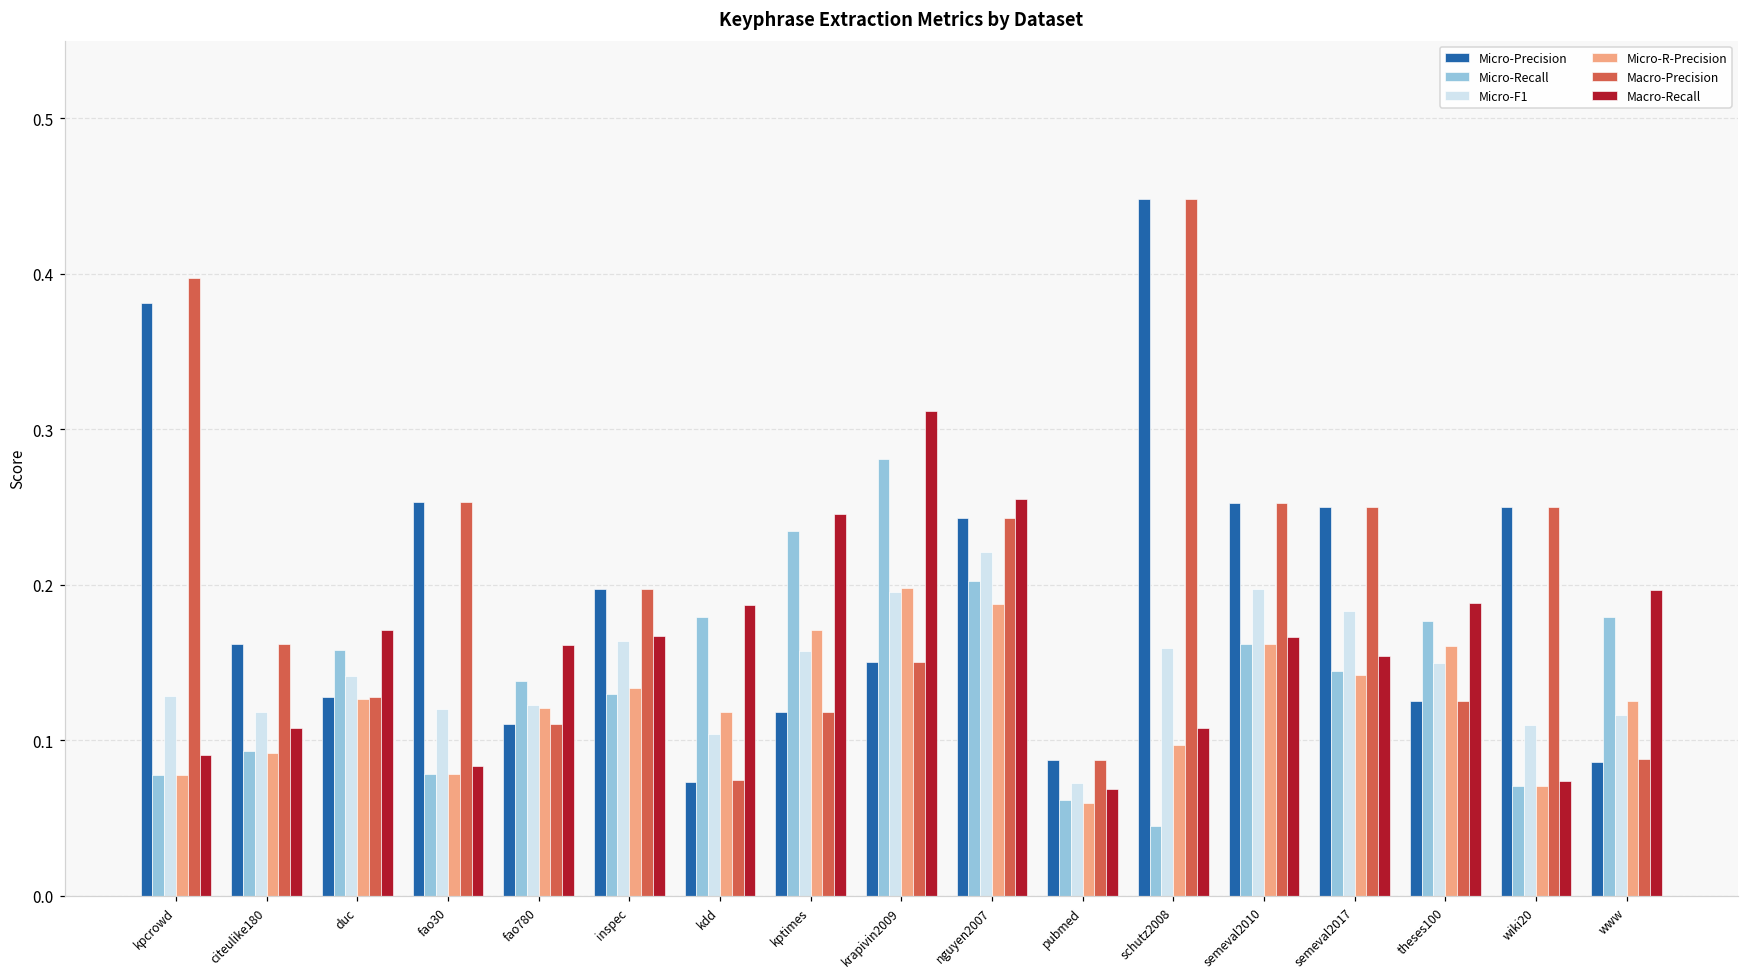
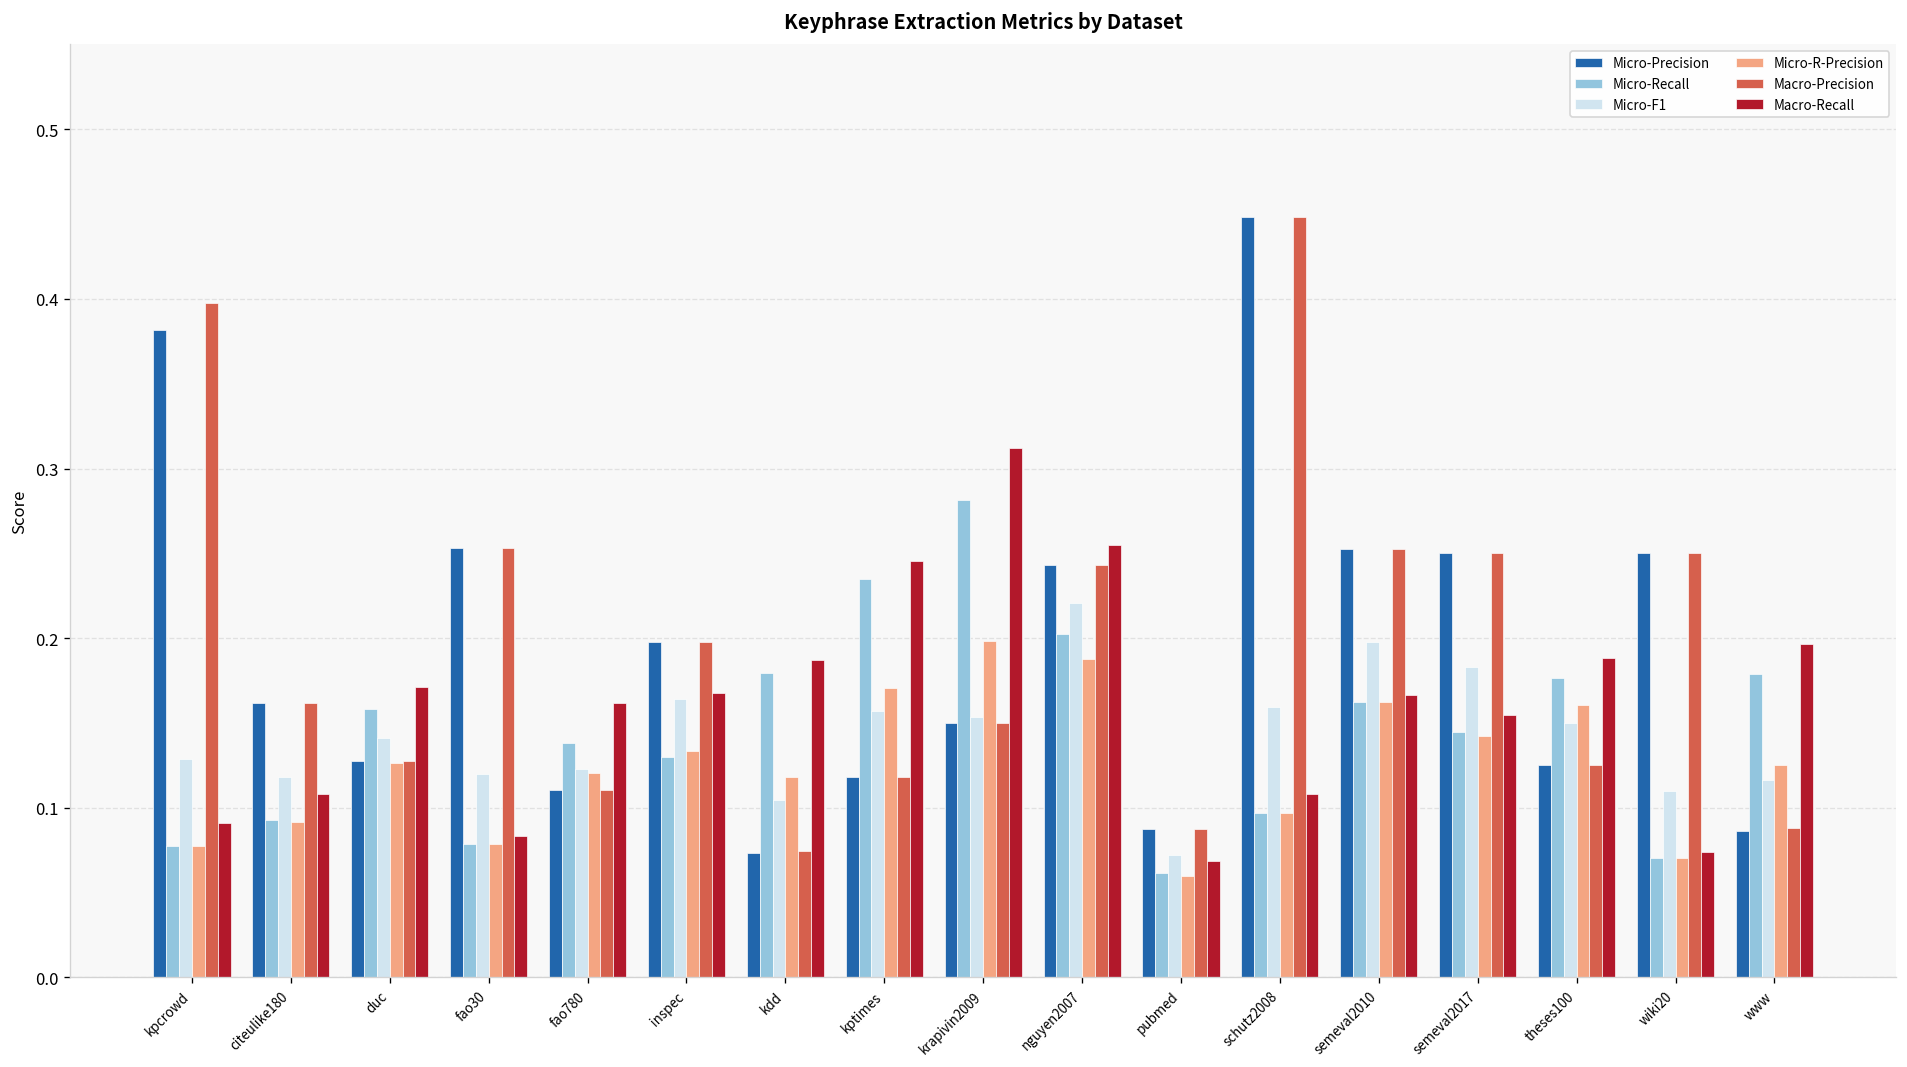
  {
    "Micro-Precision": {
      "kpcrowd": 0.381,
      "citeulike180": 0.162,
      "duc": 0.128,
      "fao30": 0.253,
      "fao780": 0.110,
      "inspec": 0.198,
      "kdd": 0.074,
      "kptimes": 0.118,
      "krapivin2009": 0.150,
      "nguyen2007": 0.243,
      "pubmed": 0.088,
      "schutz2008": 0.448,
      "semeval2010": 0.253,
      "semeval2017": 0.250,
      "theses100": 0.125,
      "wiki20": 0.250,
      "www": 0.086
    },
    "Micro-Recall": {
      "kpcrowd": 0.077,
      "citeulike180": 0.093,
      "duc": 0.158,
      "fao30": 0.079,
      "fao780": 0.138,
      "inspec": 0.130,
      "kdd": 0.179,
      "kptimes": 0.235,
      "krapivin2009": 0.281,
      "nguyen2007": 0.202,
      "pubmed": 0.062,
-     "schutz2008": 0.045,
+     "schutz2008": 0.097,
      "semeval2010": 0.162,
      "semeval2017": 0.144,
      "theses100": 0.177,
      "wiki20": 0.070,
      "www": 0.179
    },
    "Micro-F1": {
      "kpcrowd": 0.129,
      "citeulike180": 0.118,
      "duc": 0.141,
      "fao30": 0.120,
      "fao780": 0.123,
      "inspec": 0.164,
      "kdd": 0.104,
      "kptimes": 0.157,
-     "krapivin2009": 0.196,
+     "krapivin2009": 0.154,
      "nguyen2007": 0.221,
      "pubmed": 0.072,
      "schutz2008": 0.159,
      "semeval2010": 0.198,
      "semeval2017": 0.183,
      "theses100": 0.150,
      "wiki20": 0.110,
      "www": 0.116
    },
    "Micro-R-Precision": {
      "kpcrowd": 0.077,
      "citeulike180": 0.092,
      "duc": 0.127,
      "fao30": 0.079,
      "fao780": 0.121,
      "inspec": 0.133,
      "kdd": 0.118,
      "kptimes": 0.171,
      "krapivin2009": 0.198,
      "nguyen2007": 0.188,
      "pubmed": 0.060,
      "schutz2008": 0.097,
      "semeval2010": 0.162,
      "semeval2017": 0.142,
      "theses100": 0.160,
      "wiki20": 0.070,
      "www": 0.125
    },
    "Macro-Precision": {
      "kpcrowd": 0.398,
      "citeulike180": 0.162,
      "duc": 0.128,
      "fao30": 0.253,
      "fao780": 0.110,
      "inspec": 0.198,
      "kdd": 0.074,
      "kptimes": 0.118,
      "krapivin2009": 0.150,
      "nguyen2007": 0.243,
      "pubmed": 0.088,
      "schutz2008": 0.448,
      "semeval2010": 0.253,
      "semeval2017": 0.250,
      "theses100": 0.125,
      "wiki20": 0.250,
      "www": 0.088
    },
    "Macro-Recall": {
      "kpcrowd": 0.091,
      "citeulike180": 0.108,
      "duc": 0.171,
      "fao30": 0.083,
      "fao780": 0.162,
      "inspec": 0.167,
      "kdd": 0.187,
      "kptimes": 0.246,
      "krapivin2009": 0.312,
      "nguyen2007": 0.255,
      "pubmed": 0.069,
      "schutz2008": 0.108,
      "semeval2010": 0.166,
      "semeval2017": 0.154,
      "theses100": 0.188,
      "wiki20": 0.074,
      "www": 0.196
    }
  }
